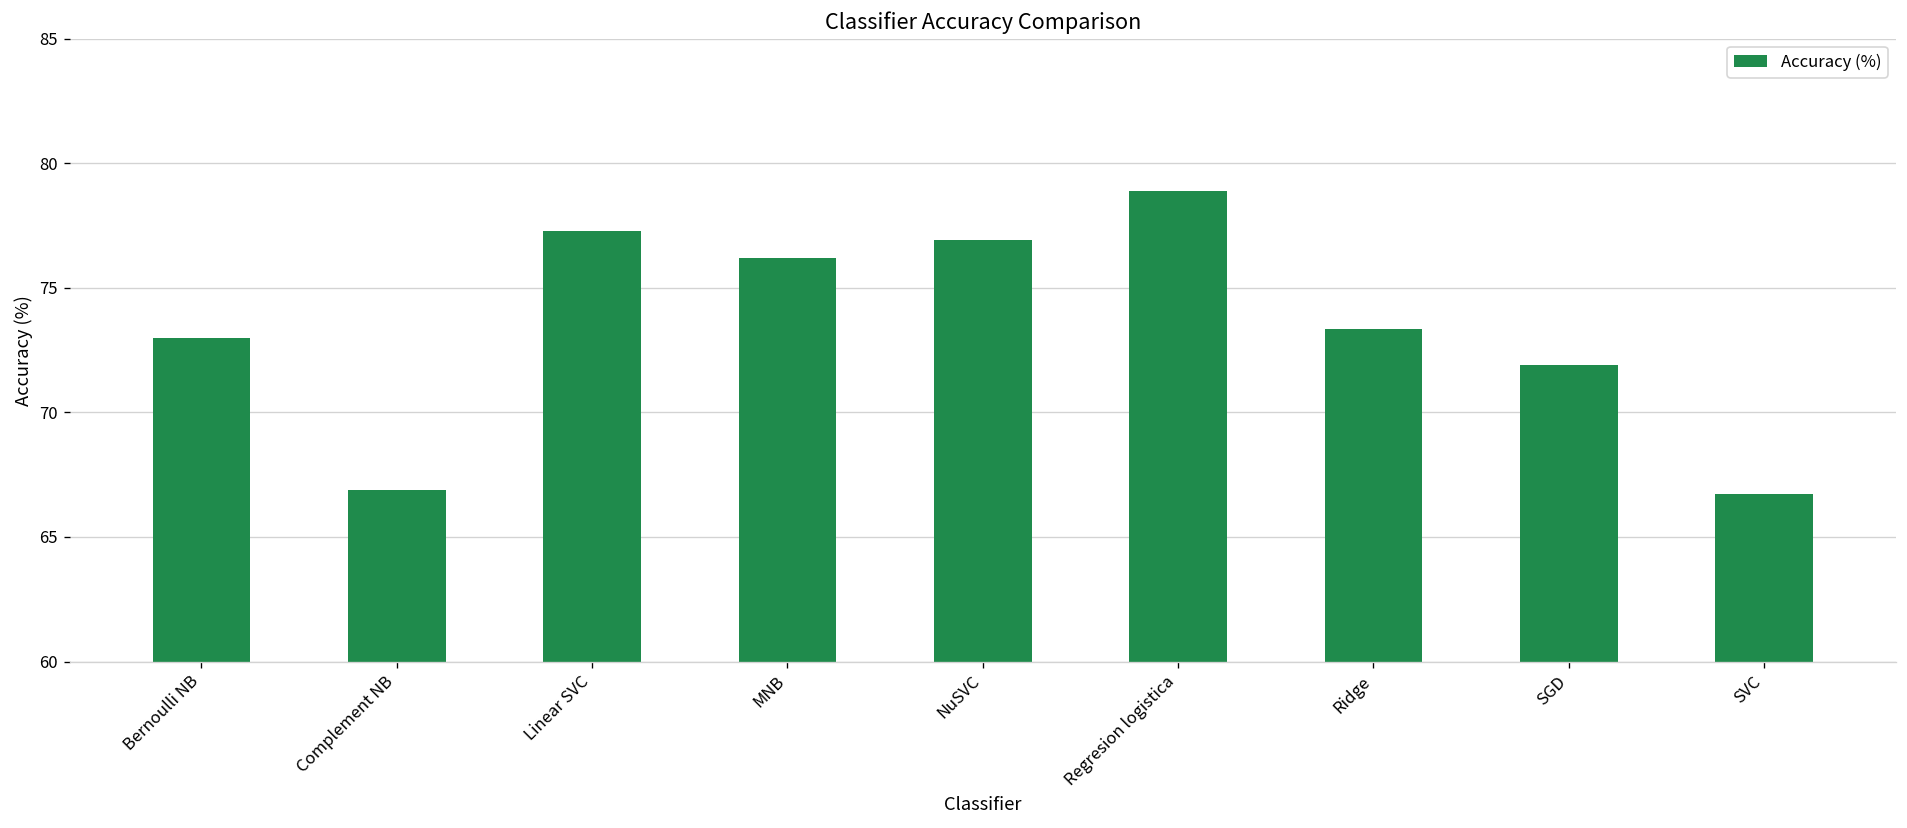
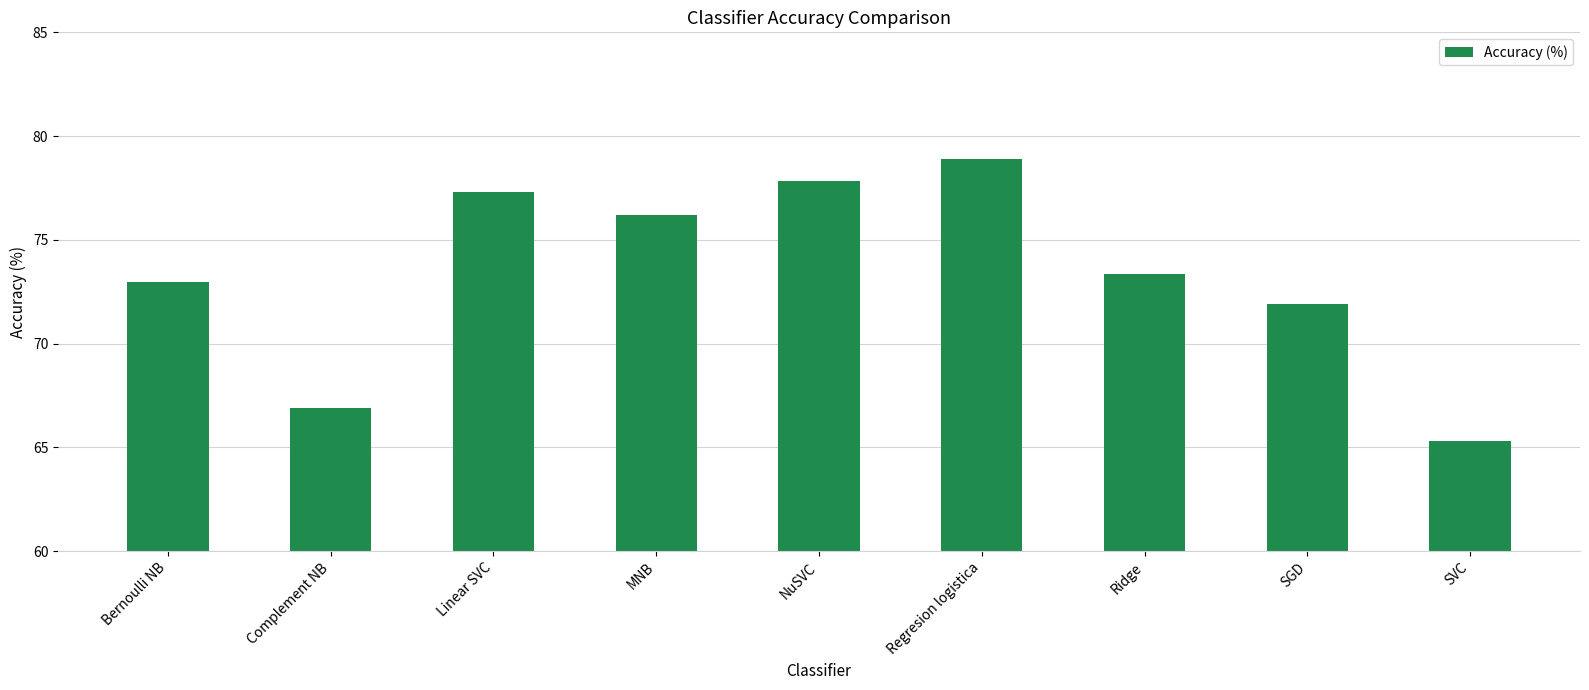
  {
    "Bernoulli NB": 73.0,
    "Complement NB": 66.9,
    "Linear SVC": 77.3,
    "MNB": 76.2,
-   "NuSVC": 76.9,
+   "NuSVC": 77.8,
    "Regresion logistica": 78.9,
    "Ridge": 73.3,
    "SGD": 71.9,
-   "SVC": 66.7
+   "SVC": 65.3
  }
